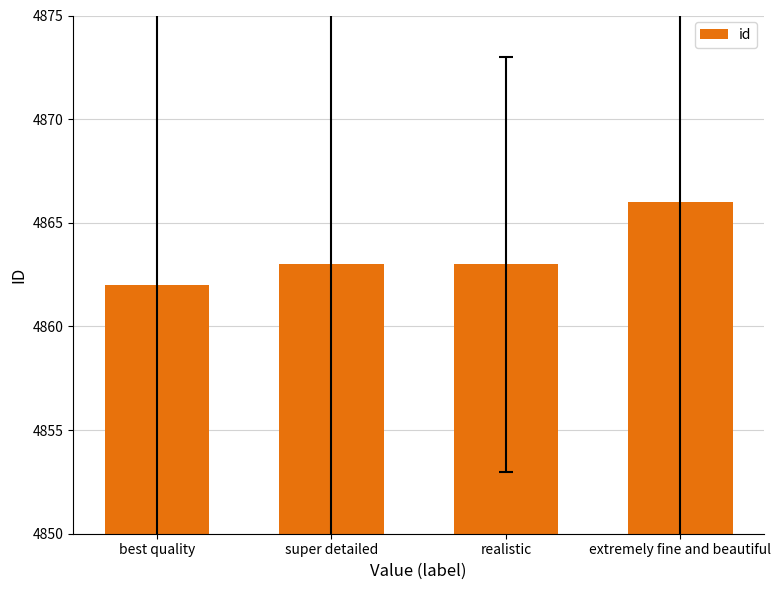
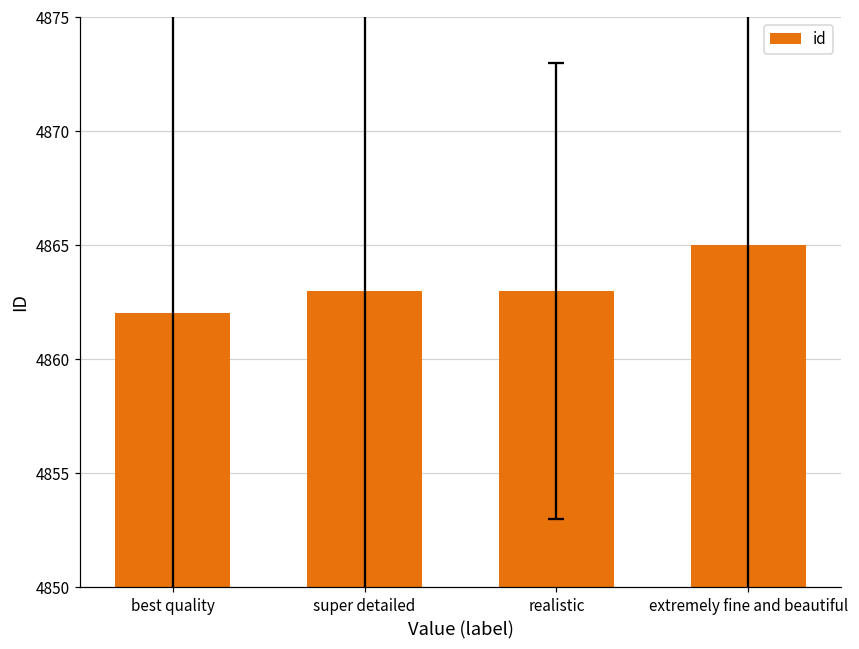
  {
    "id": {
      "best quality": 4862,
      "super detailed": 4863,
      "realistic": 4863,
-     "extremely fine and beautiful": 4866
+     "extremely fine and beautiful": 4865
    }
  }
